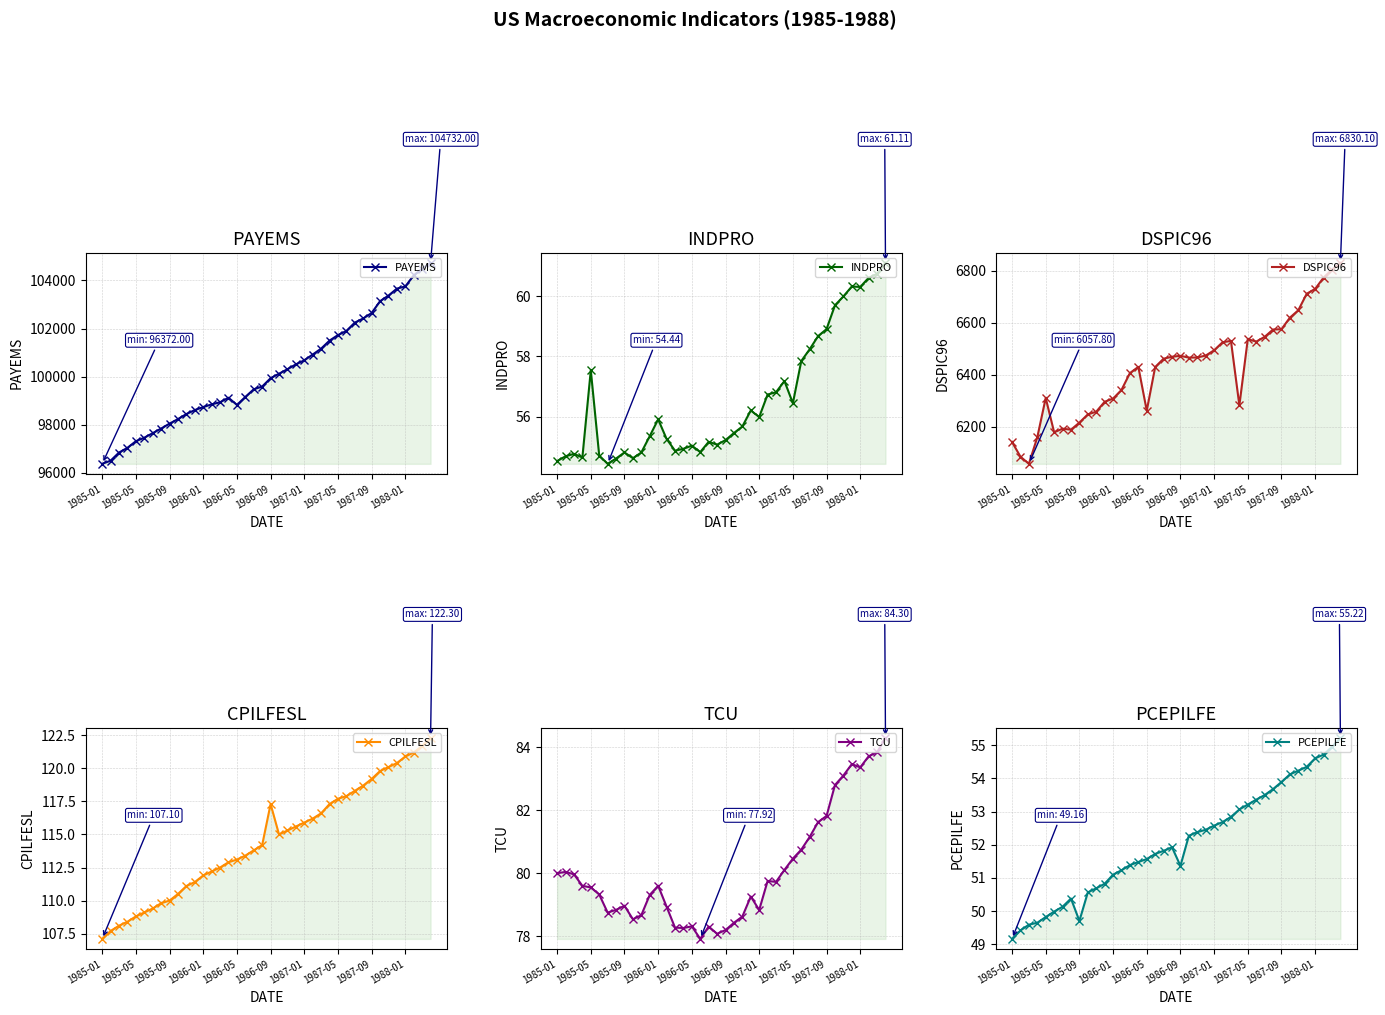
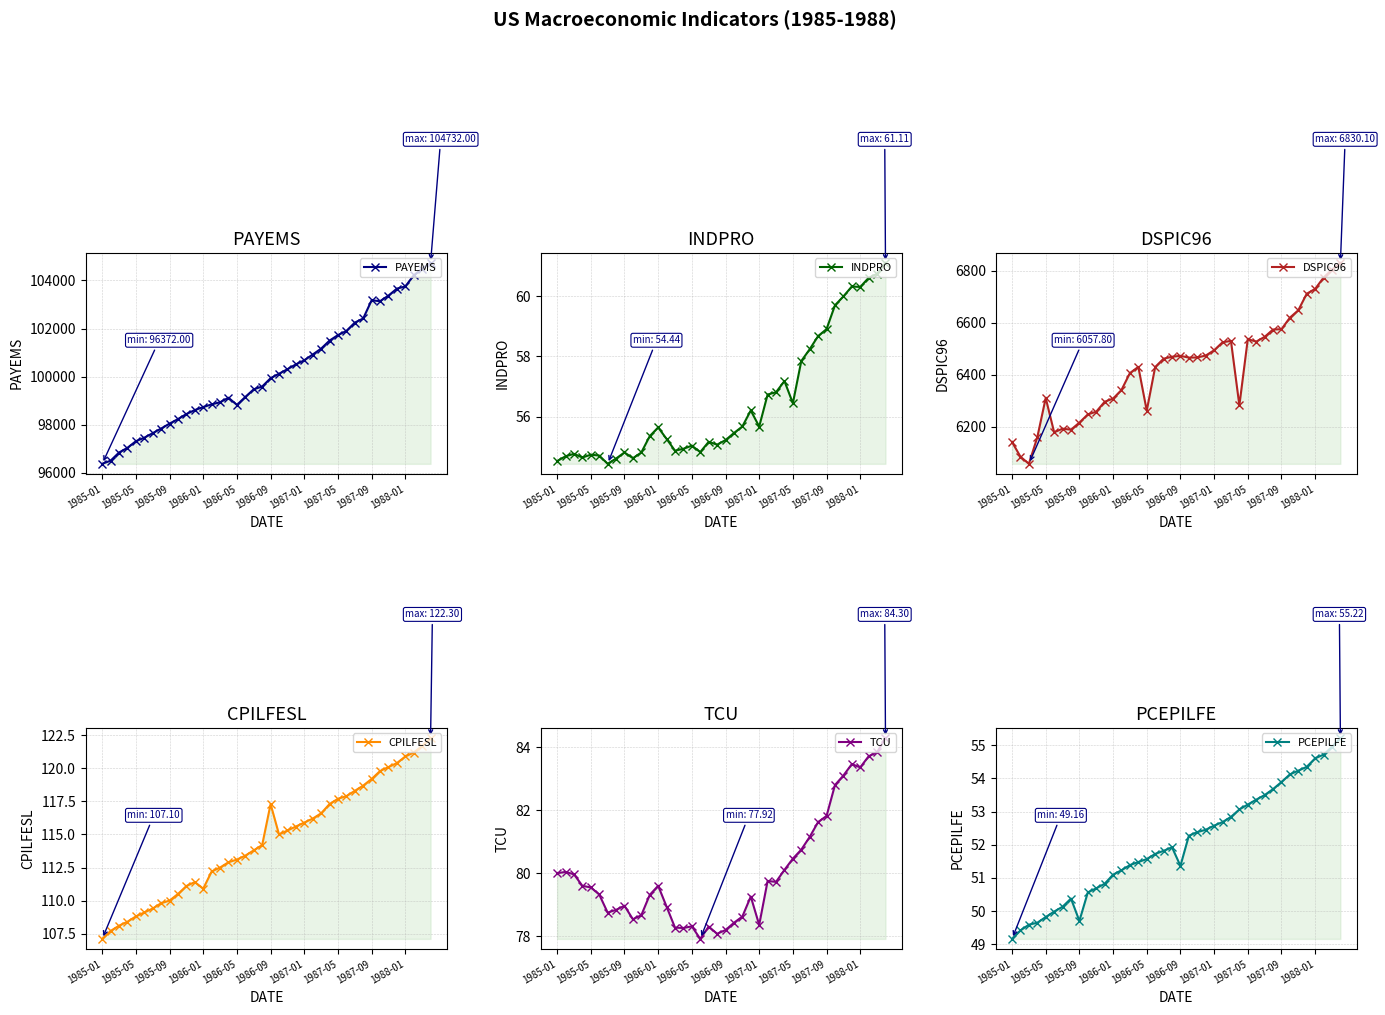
  {
    "PAYEMS": {
      "1985-01": 96400,
      "1986-01": 98700,
      "1986-05": 98800,
      "1986-09": 99900,
      "1987-01": 100700,
      "1987-05": 101700,
-     "1987-09": 102600,
+     "1987-09": 103200,
      "1988-01": 103800
    },
    "INDPRO": {
      "1985-01": 54.5,
-     "1985-05": 57.5,
-     "1986-01": 55.9,
+     "1985-05": 54.7,
+     "1986-01": 55.6,
      "1986-05": 55.0,
      "1986-09": 55.2,
-     "1987-01": 56.0,
+     "1987-01": 55.7,
      "1987-05": 56.4,
      "1987-09": 58.9,
      "1988-01": 60.3
    },
    "DSPIC96": {
      "1985-01": 6140,
      "1986-01": 6310,
      "1986-05": 6260,
      "1986-09": 6470,
      "1987-01": 6490,
      "1987-05": 6540,
      "1987-09": 6580,
      "1988-01": 6730
    },
    "CPILFESL": {
      "1985-01": 107.1,
-     "1986-01": 111.9,
+     "1986-01": 110.9,
      "1986-05": 113.1,
      "1986-09": 117.3,
      "1987-01": 115.9,
      "1987-05": 117.7,
      "1987-09": 119.2,
      "1988-01": 120.9
    },
    "TCU": {
      "1985-01": 80.0,
      "1985-05": 79.6,
      "1985-09": 79.0,
      "1986-01": 79.6,
      "1986-05": 78.3,
-     "1987-01": 78.8,
+     "1987-01": 78.4,
      "1987-05": 80.5,
      "1987-09": 81.8,
      "1988-01": 83.4
    },
    "PCEPILFE": {
      "1985-01": 49.2,
      "1986-01": 51.1,
      "1986-05": 51.6,
      "1986-09": 51.4,
      "1987-01": 52.6,
      "1987-05": 53.2,
      "1987-09": 53.9,
      "1988-01": 54.6
    }
  }
